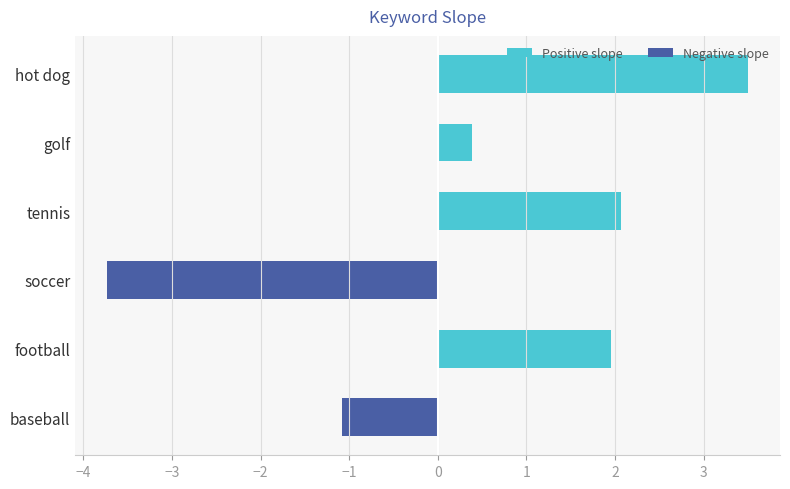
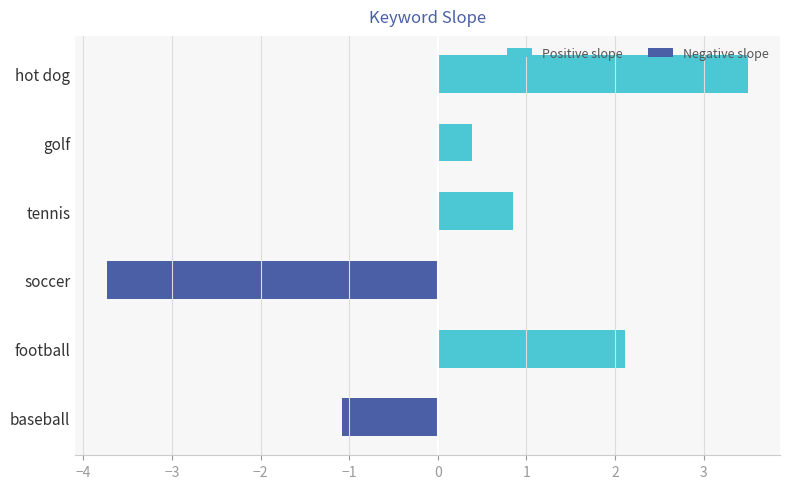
  {
    "hot dog": 3.5,
    "golf": 0.4,
-   "tennis": 2.1,
+   "tennis": 0.8,
    "soccer": -3.7,
-   "football": 2.0,
+   "football": 2.1,
    "baseball": -1.1
  }
